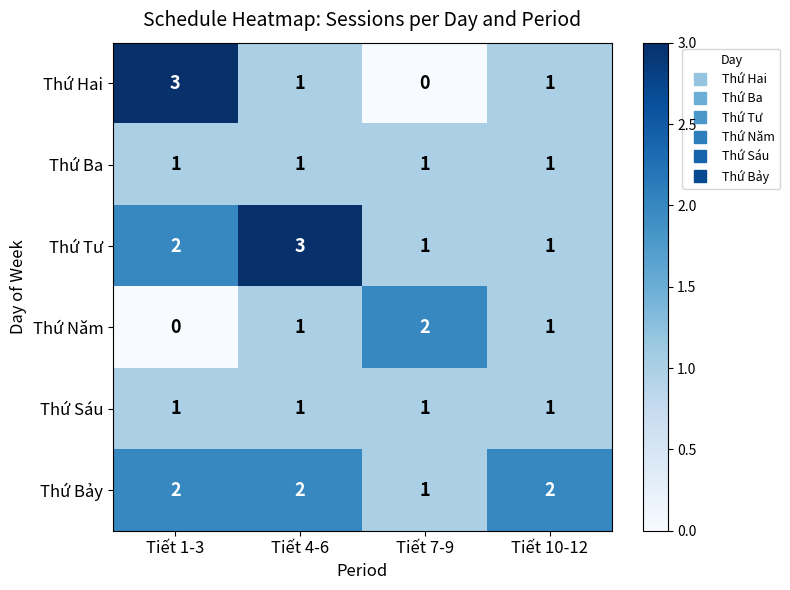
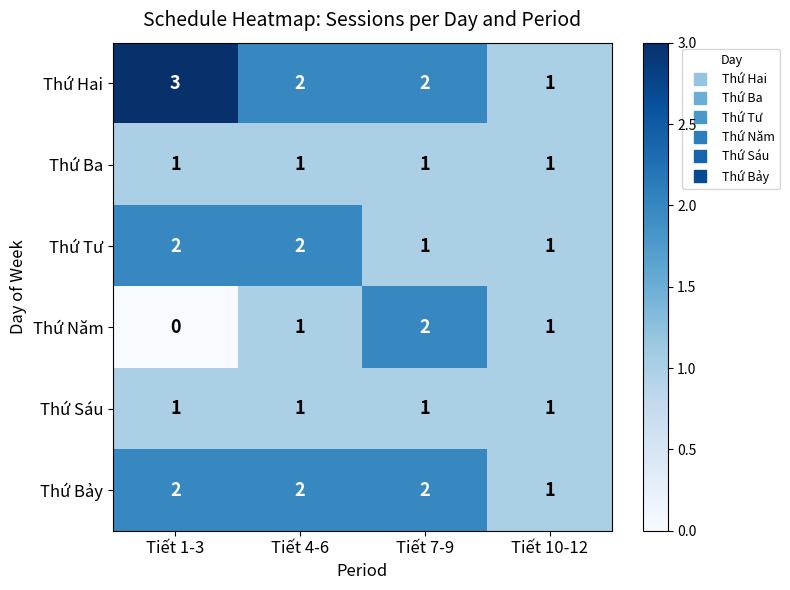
  {
    "Thứ Hai": {
      "Tiết 1-3": 3,
-     "Tiết 4-6": 1,
-     "Tiết 7-9": 0,
+     "Tiết 4-6": 2,
+     "Tiết 7-9": 2,
      "Tiết 10-12": 1
    },
    "Thứ Ba": {
      "Tiết 1-3": 1,
      "Tiết 4-6": 1,
      "Tiết 7-9": 1,
      "Tiết 10-12": 1
    },
    "Thứ Tư": {
      "Tiết 1-3": 2,
-     "Tiết 4-6": 3,
+     "Tiết 4-6": 2,
      "Tiết 7-9": 1,
      "Tiết 10-12": 1
    },
    "Thứ Năm": {
      "Tiết 1-3": 0,
      "Tiết 4-6": 1,
      "Tiết 7-9": 2,
      "Tiết 10-12": 1
    },
    "Thứ Sáu": {
      "Tiết 1-3": 1,
      "Tiết 4-6": 1,
      "Tiết 7-9": 1,
      "Tiết 10-12": 1
    },
    "Thứ Bảy": {
      "Tiết 1-3": 2,
      "Tiết 4-6": 2,
-     "Tiết 7-9": 1,
-     "Tiết 10-12": 2
+     "Tiết 7-9": 2,
+     "Tiết 10-12": 1
    }
  }
